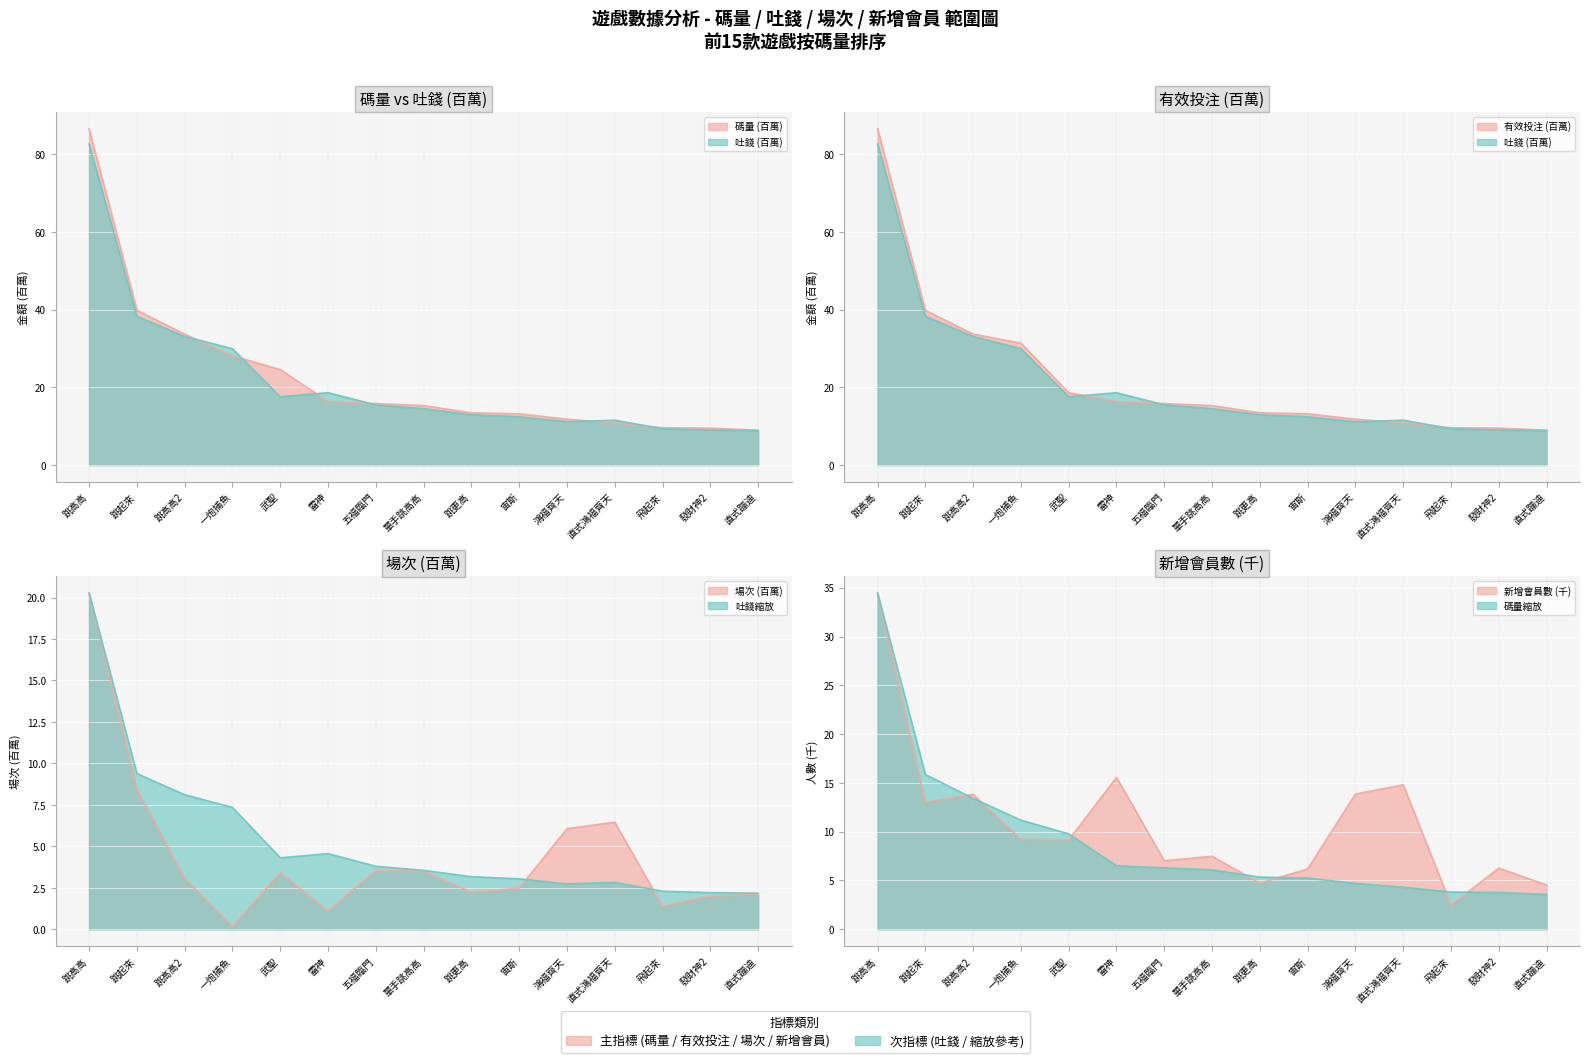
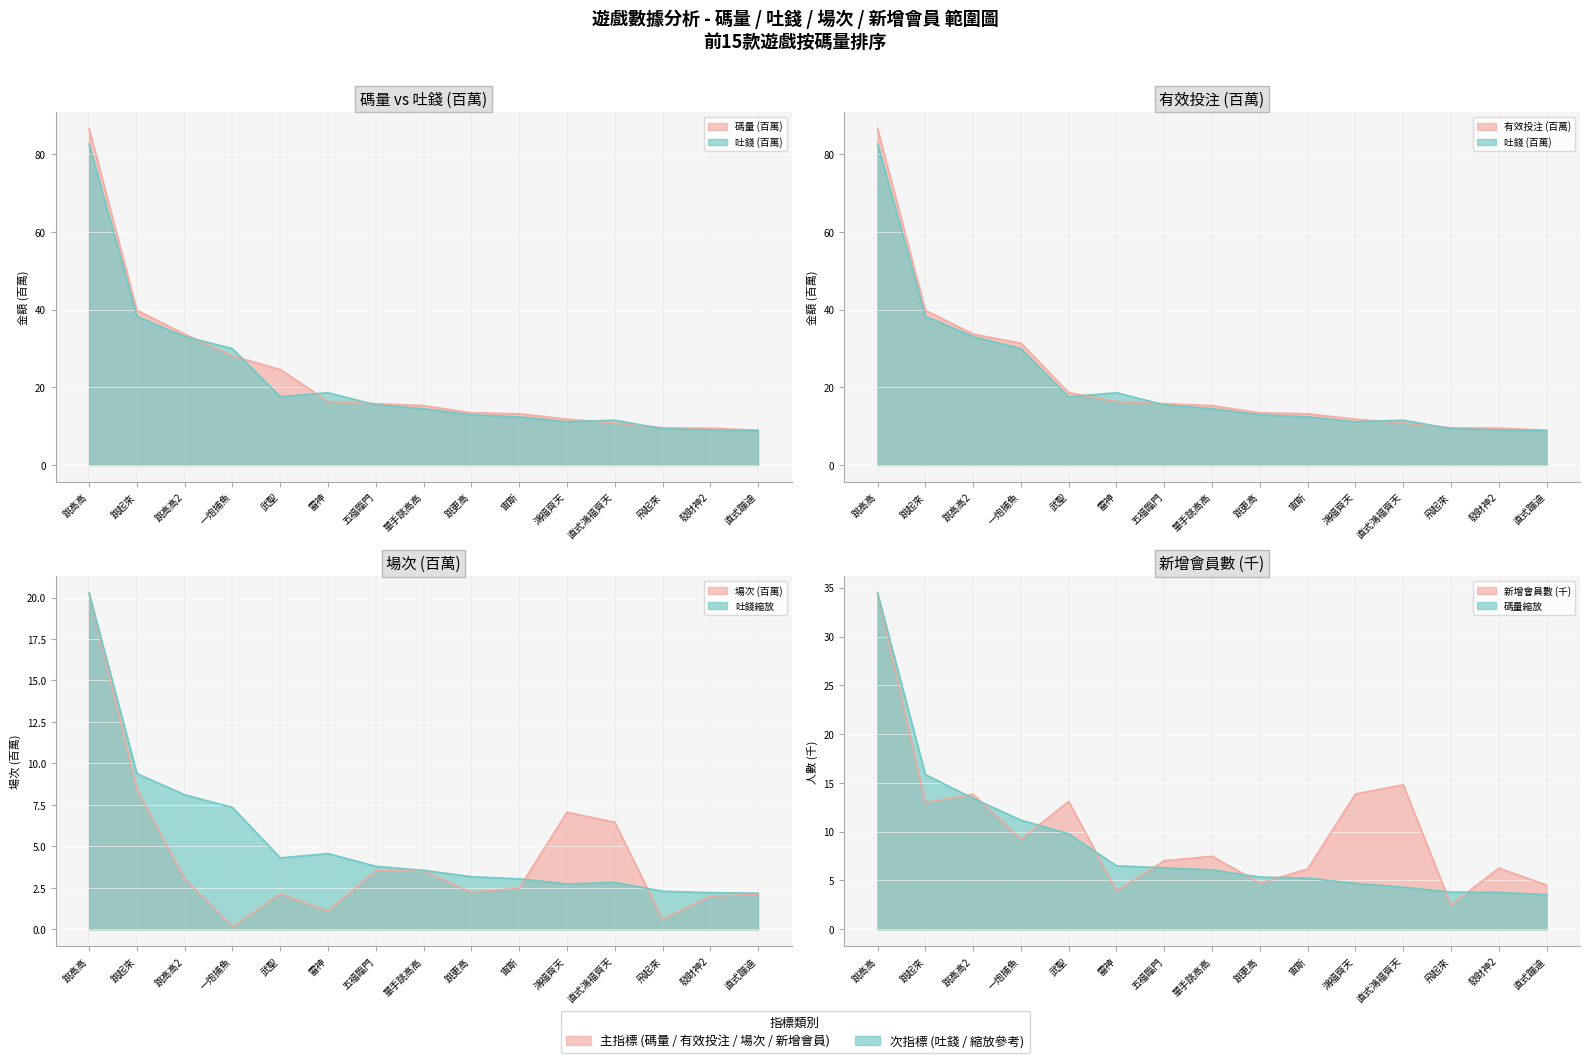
  {
    "碼量 vs 吐錢 (百萬)": {
      "碼量 (百萬)": {
        "跳高高": 86,
        "跳起來": 40,
        "一炮捕魚": 28,
        "武聖": 25,
        "雷神": 16,
        "單手跳高高": 15,
        "宙斯": 13,
        "鴻福齊天": 12,
        "直式鴻福齊天": 11
      },
      "吐錢 (百萬)": {
        "跳高高": 83,
        "跳起來": 38,
        "一炮捕魚": 30,
        "武聖": 18,
        "雷神": 19,
        "單手跳高高": 14,
        "宙斯": 12,
        "鴻福齊天": 11,
        "直式鴻福齊天": 12
      }
    },
    "有效投注 (百萬)": {
      "有效投注 (百萬)": {
        "跳高高": 86,
        "跳起來": 40,
        "一炮捕魚": 31,
        "武聖": 19,
        "雷神": 16,
        "單手跳高高": 15,
        "宙斯": 13,
        "鴻福齊天": 12,
        "直式鴻福齊天": 11
      },
      "吐錢 (百萬)": {
        "跳高高": 83,
        "跳起來": 38,
        "一炮捕魚": 30,
        "武聖": 18,
        "雷神": 19,
        "單手跳高高": 14,
        "宙斯": 12,
        "鴻福齊天": 11,
        "直式鴻福齊天": 12
      }
    },
    "場次 (百萬)": {
      "場次 (百萬)": {
        "跳起來": 8.4,
        "跳高高2": 3.1,
        "一炮捕魚": 0.2,
-       "武聖": 3.4,
+       "武聖": 2.1,
        "雷神": 1.1,
        "五福臨門": 3.5,
        "跳更高": 2.2,
        "宙斯": 2.5,
-       "鴻福齊天": 6.1,
+       "鴻福齊天": 7.1,
        "直式鴻福齊天": 6.5,
-       "飛起來": 1.4,
+       "飛起來": 0.6,
        "發財神2": 2.0
      },
      "吐錢縮放": {
        "跳起來": 9.4,
        "跳高高2": 8.1,
        "一炮捕魚": 7.3,
        "武聖": 4.3,
        "雷神": 4.6,
        "五福臨門": 3.8,
        "跳更高": 3.2,
        "宙斯": 3.0,
        "鴻福齊天": 2.7,
        "直式鴻福齊天": 2.8,
        "飛起來": 2.3,
        "發財神2": 2.2
      }
    },
    "新增會員數 (千)": {
      "新增會員數 (千)": {
        "跳起來": 13,
        "跳高高2": 14,
        "一炮捕魚": 9,
-       "武聖": 9,
-       "雷神": 16,
+       "武聖": 13,
+       "雷神": 4,
        "五福臨門": 7,
        "單手跳高高": 7,
        "跳更高": 5,
        "宙斯": 6,
        "鴻福齊天": 14,
        "直式鴻福齊天": 15,
        "飛起來": 2,
        "發財神2": 6,
        "直式蹦迪": 5
      },
      "碼量縮放": {
        "跳起來": 16,
        "跳高高2": 13,
        "一炮捕魚": 11,
        "武聖": 10,
        "雷神": 7,
        "五福臨門": 6,
        "單手跳高高": 6,
        "跳更高": 5,
        "宙斯": 5,
        "鴻福齊天": 5,
        "直式鴻福齊天": 4,
        "飛起來": 4,
        "發財神2": 4,
        "直式蹦迪": 4
      }
    }
  }
